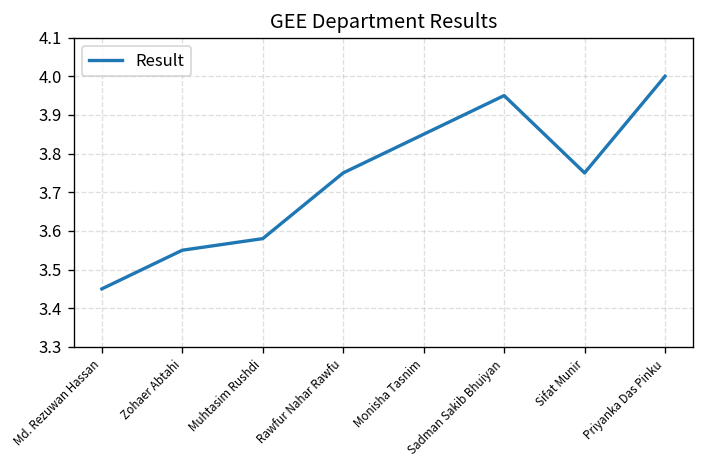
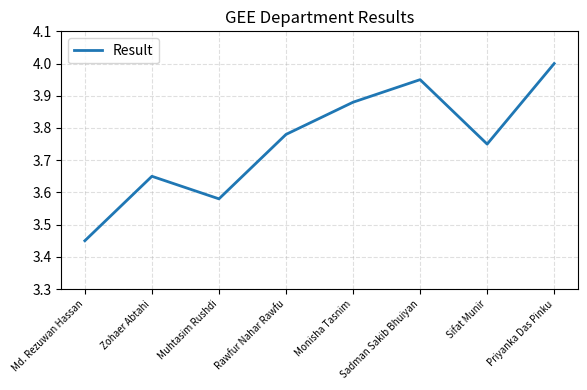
  {
    "Md. Rezuwan Hassan": 3.45,
-   "Zohaer Abtahi": 3.55,
+   "Zohaer Abtahi": 3.65,
    "Muhtasim Rushdi": 3.58,
-   "Rawfur Nahar Rawfu": 3.75,
-   "Monisha Tasnim": 3.85,
+   "Rawfur Nahar Rawfu": 3.78,
+   "Monisha Tasnim": 3.88,
    "Sadman Sakib Bhuiyan": 3.95,
    "Sifat Munir": 3.75,
    "Priyanka Das Pinku": 4.00
  }
